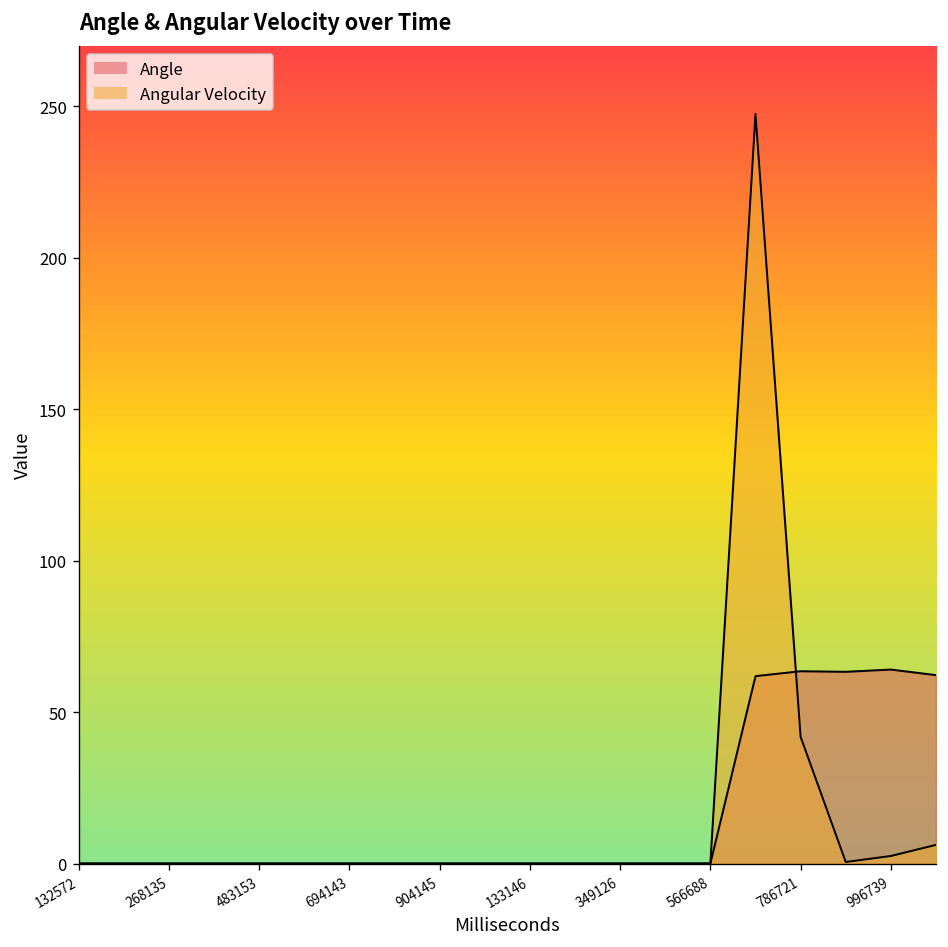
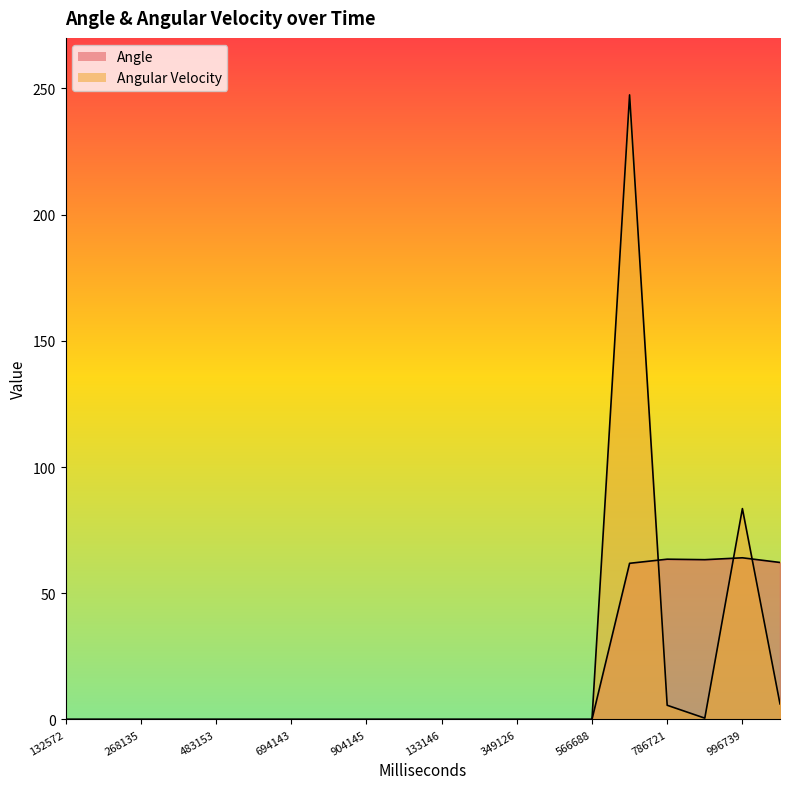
  {
    "Angle": {
      "786721": 63,
      "996739": 64
    },
    "Angular Velocity": {
-     "786721": 42,
-     "996739": 2
+     "786721": 6,
+     "996739": 84
    }
  }
